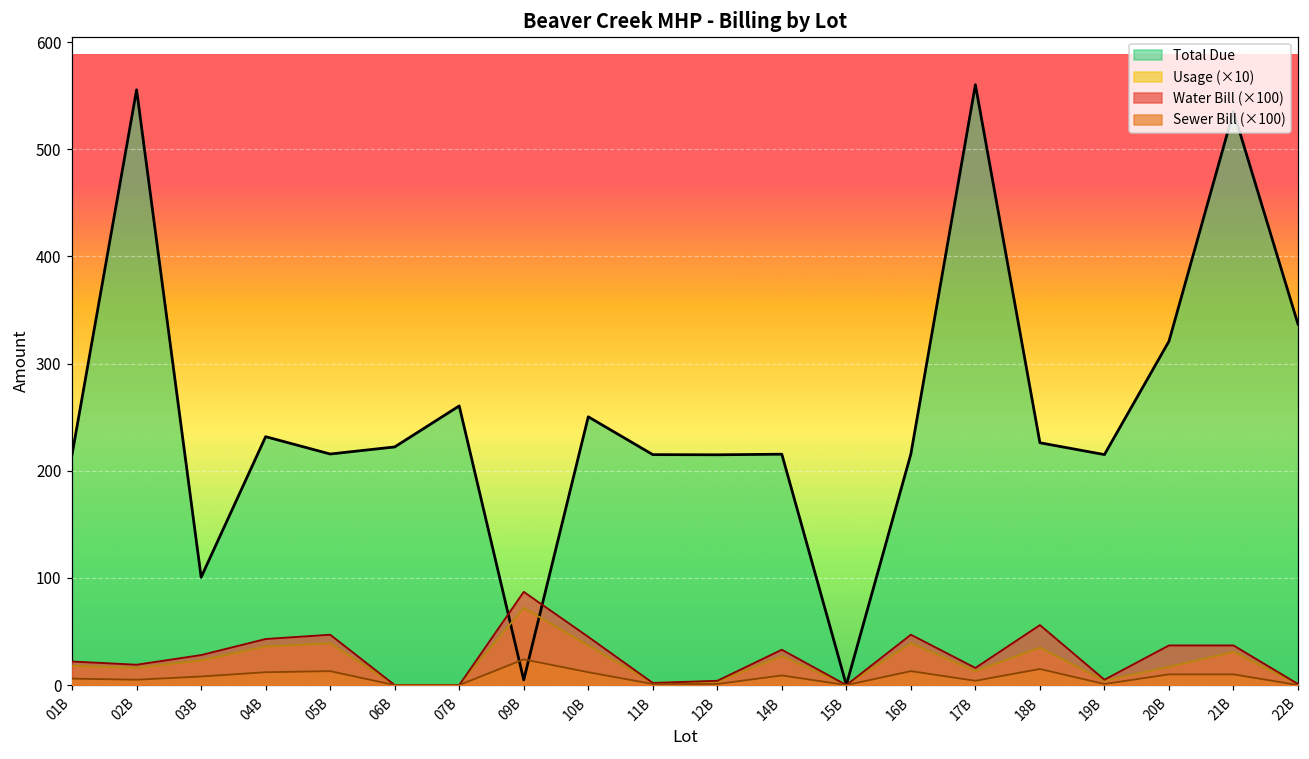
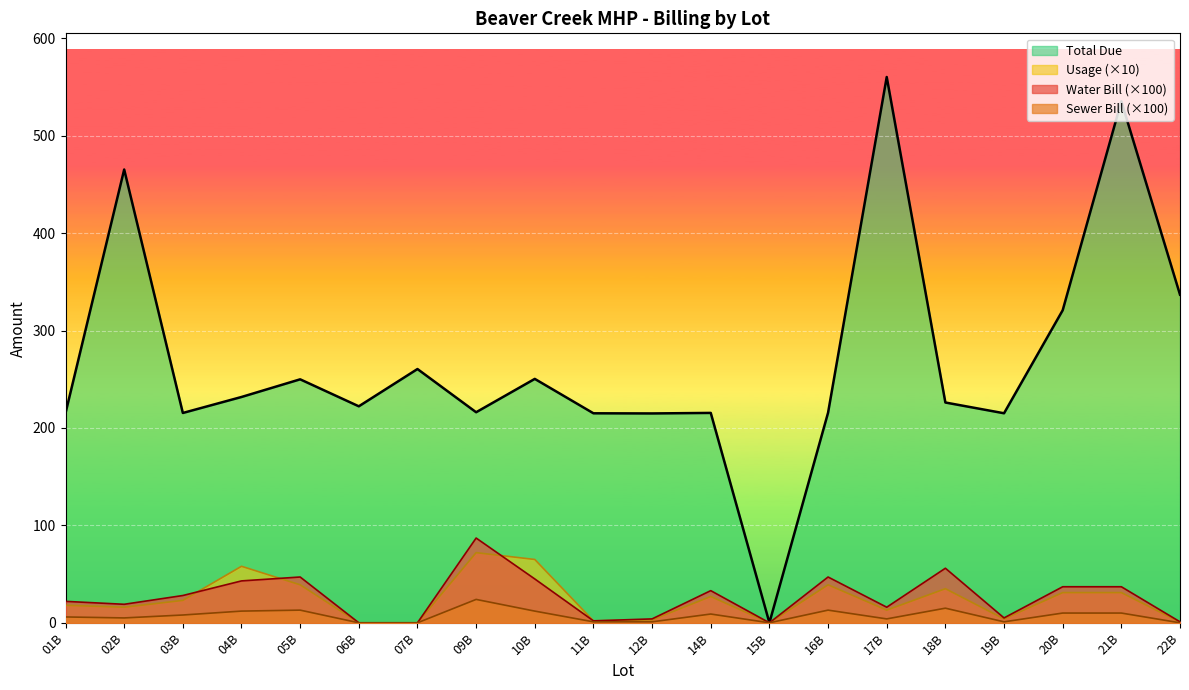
  {
    "Total Due": {
      "01B": 220,
-     "02B": 560,
-     "03B": 100,
+     "02B": 470,
+     "03B": 220,
      "04B": 230,
-     "05B": 220,
+     "05B": 250,
      "06B": 220,
      "07B": 260,
-     "09B": 0,
+     "09B": 220,
      "10B": 250,
      "11B": 220,
      "12B": 210,
      "14B": 220,
      "16B": 220,
      "17B": 560,
      "18B": 230,
      "19B": 220,
      "20B": 320,
      "22B": 340
    },
    "Usage (×10)": {
      "01B": 20,
      "02B": 20,
      "03B": 20,
-     "04B": 40,
+     "04B": 60,
      "05B": 40,
      "09B": 70,
-     "10B": 40,
+     "10B": 70,
      "14B": 30,
      "16B": 40,
      "17B": 10,
      "18B": 40,
-     "20B": 20,
+     "20B": 30,
      "21B": 30
    }
  }
